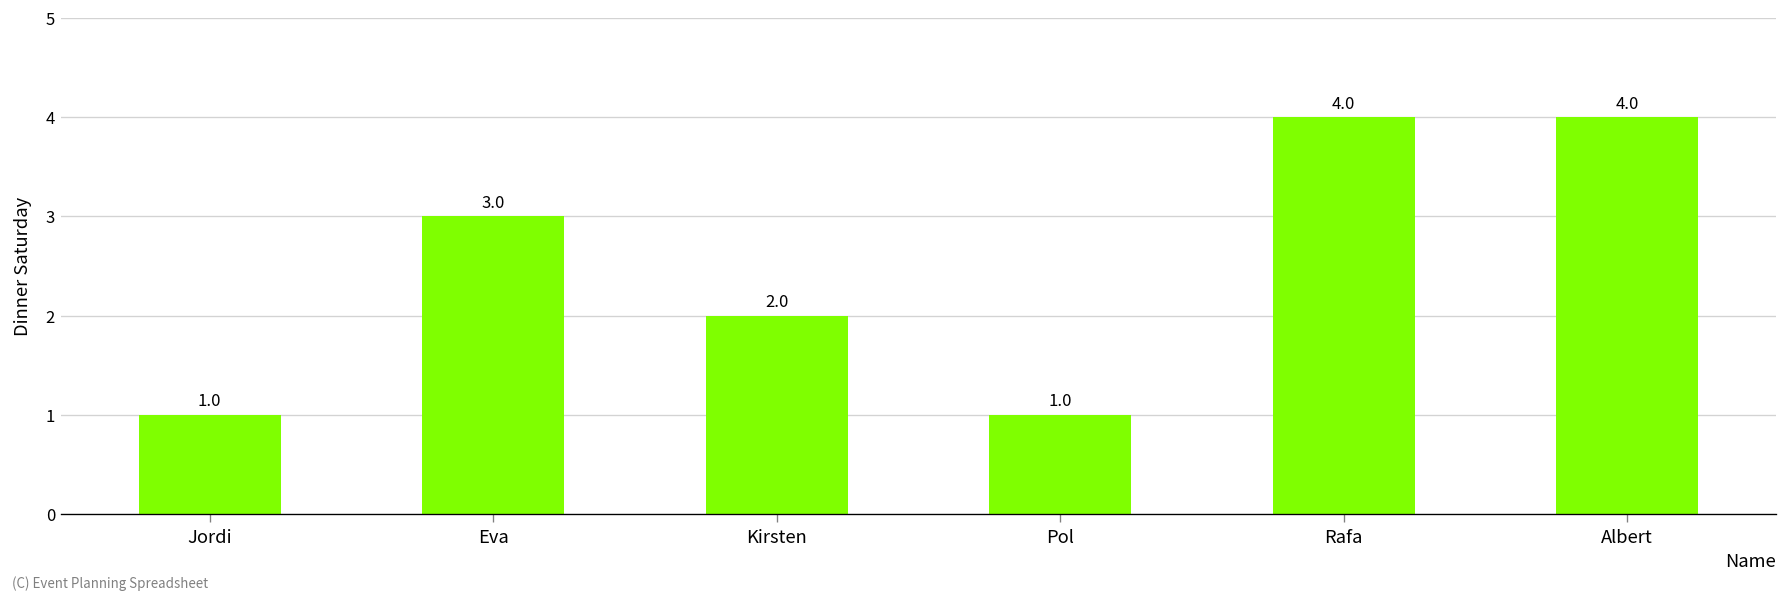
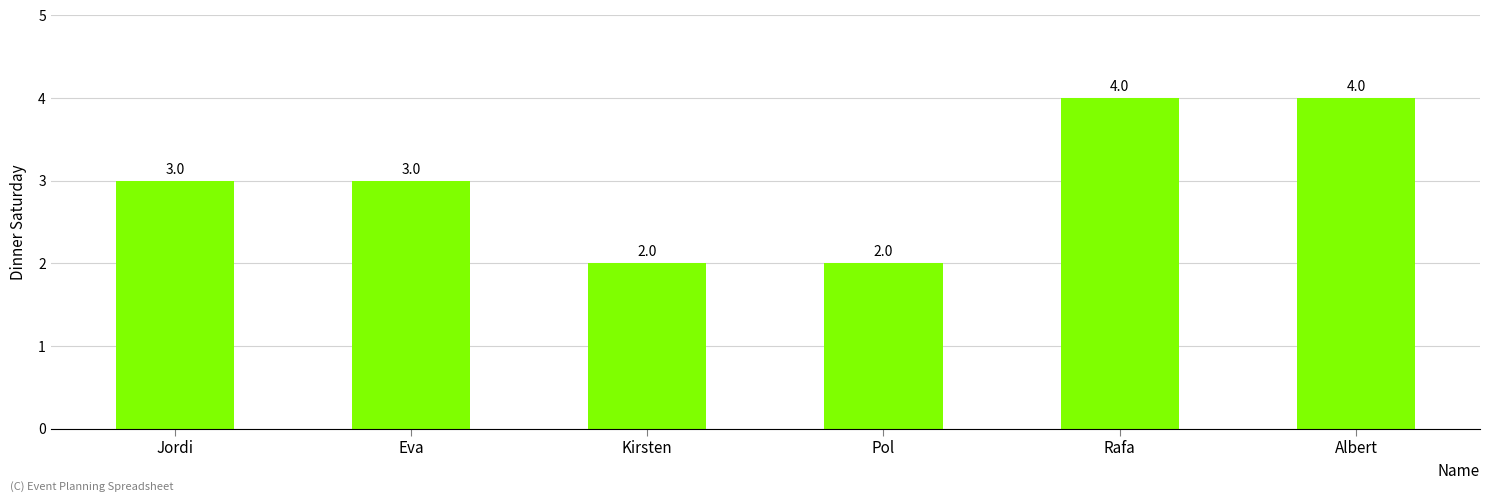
  {
-   "Jordi": 1.0,
+   "Jordi": 3.0,
    "Eva": 3.0,
    "Kirsten": 2.0,
-   "Pol": 1.0,
+   "Pol": 2.0,
    "Rafa": 4.0,
    "Albert": 4.0
  }
